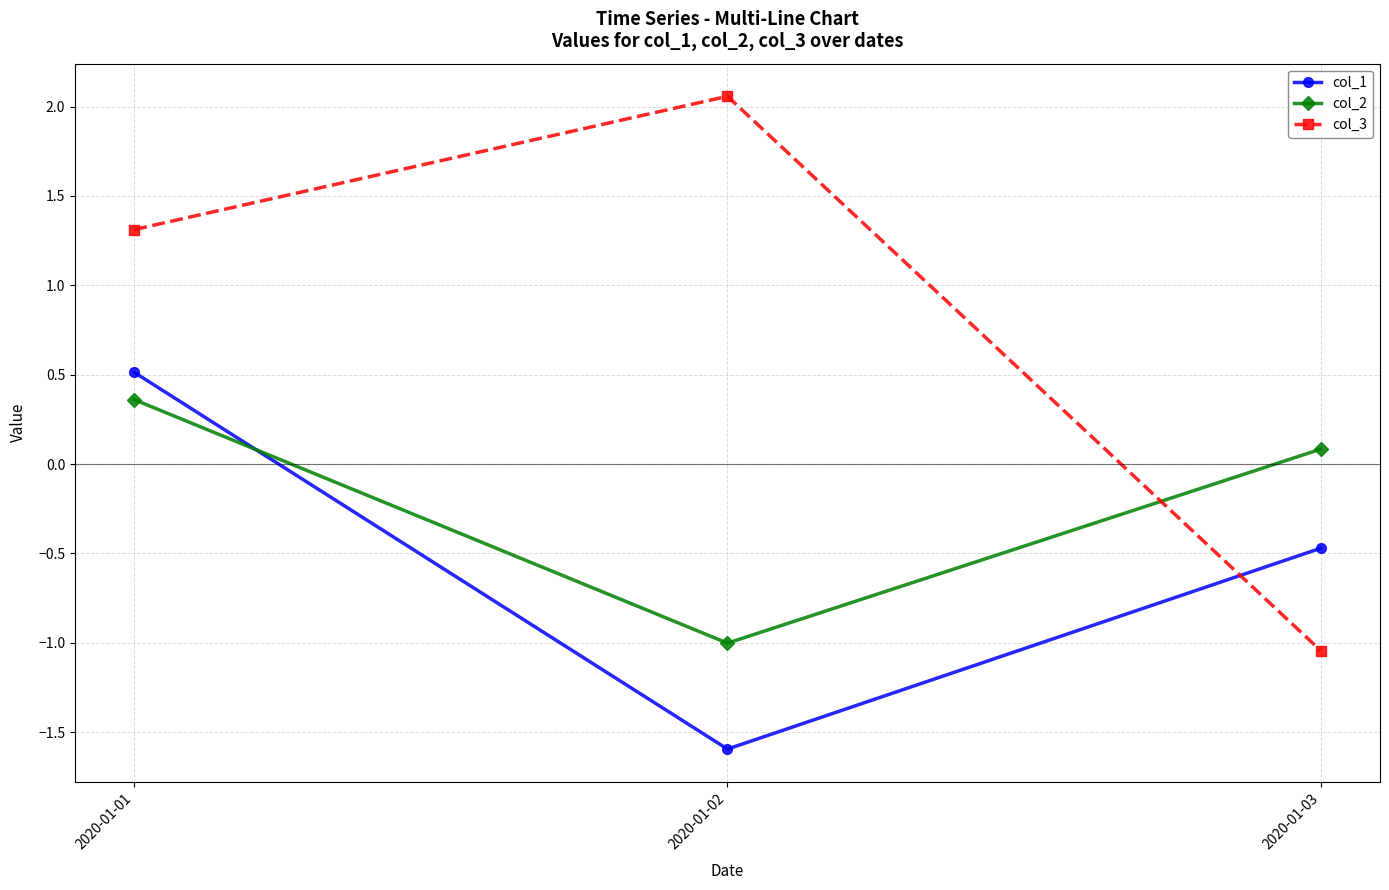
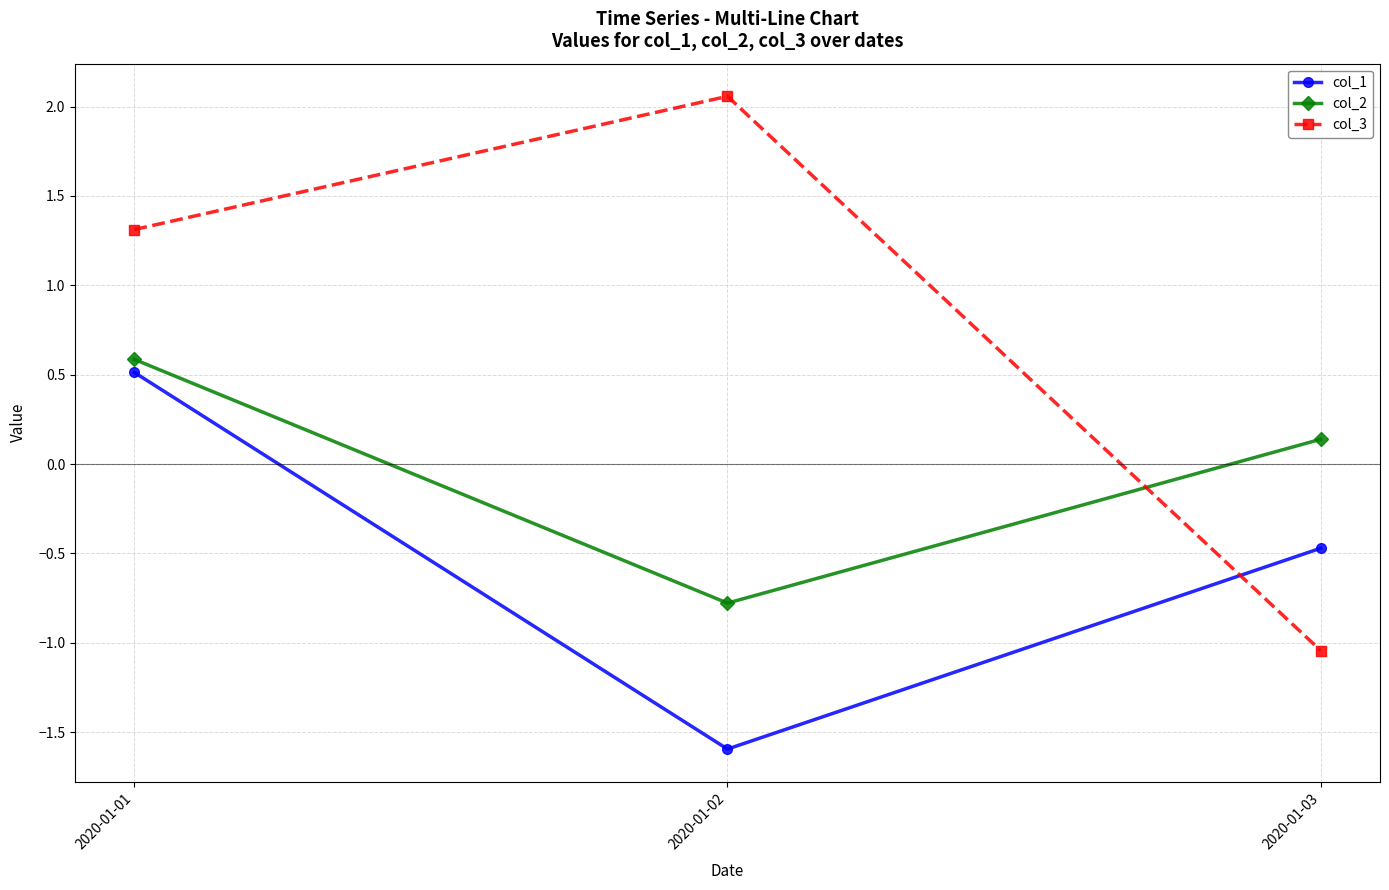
  {
    "col_1": {
      "2020-01-01": 0.51,
      "2020-01-02": -1.60,
      "2020-01-03": -0.47
    },
    "col_2": {
-     "2020-01-01": 0.36,
-     "2020-01-02": -1.00,
-     "2020-01-03": 0.08
+     "2020-01-01": 0.59,
+     "2020-01-02": -0.78,
+     "2020-01-03": 0.14
    },
    "col_3": {
      "2020-01-01": 1.31,
      "2020-01-02": 2.06,
      "2020-01-03": -1.04
    }
  }
